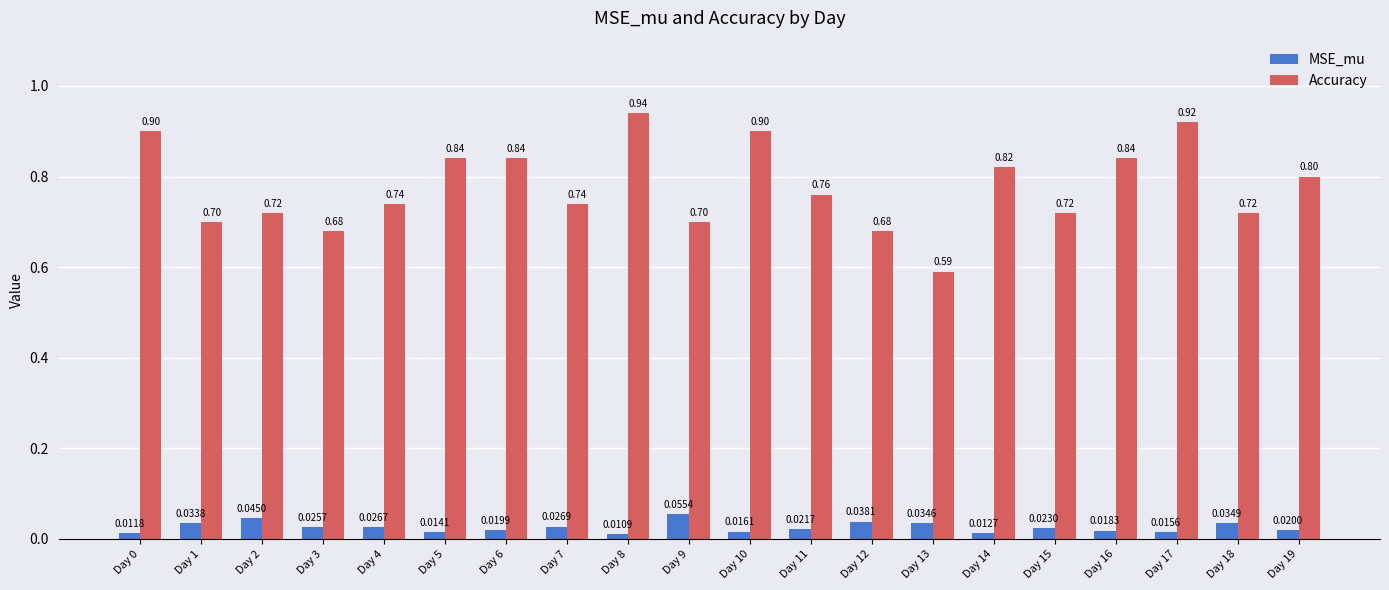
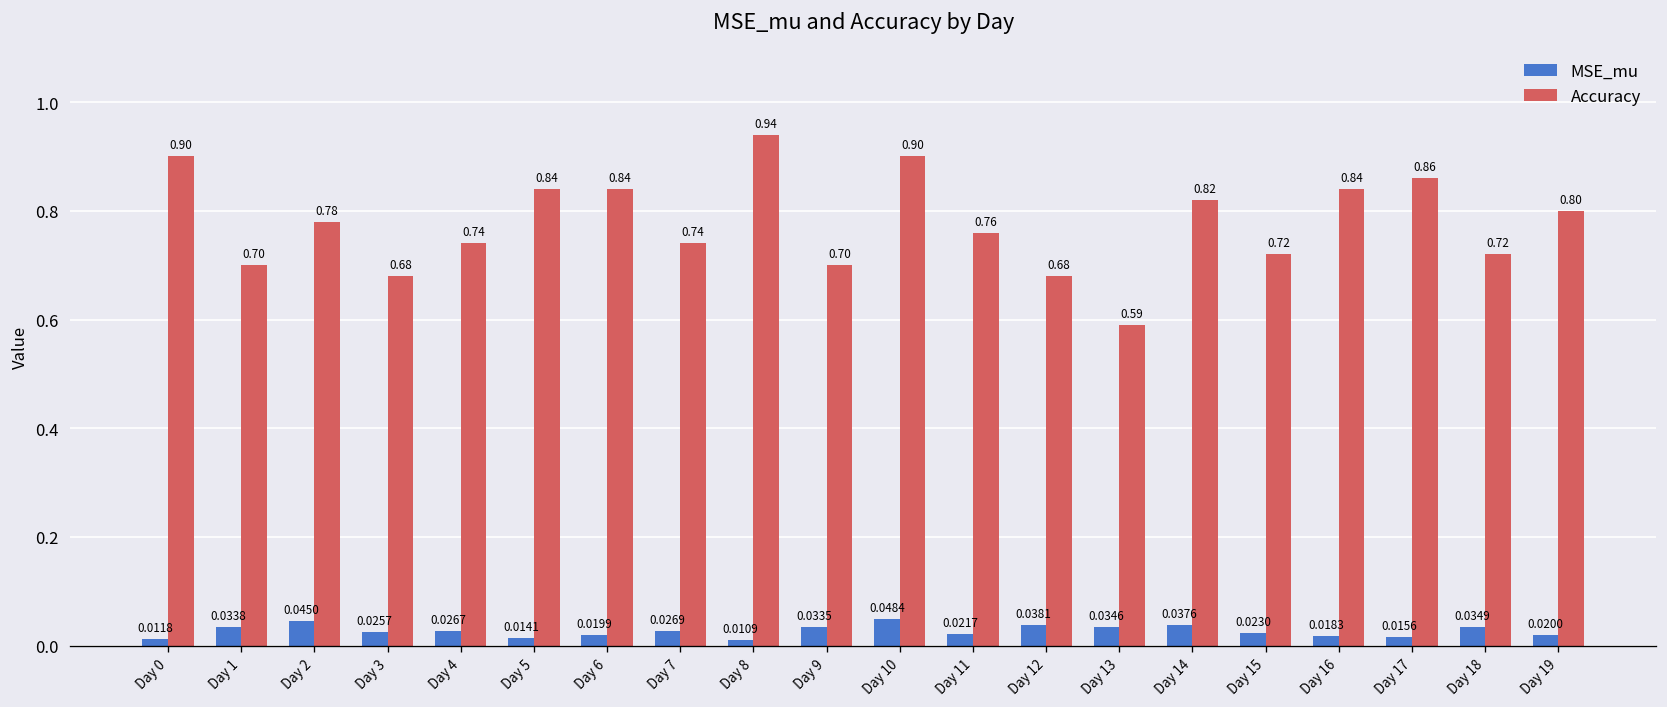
  {
    "MSE_mu": {
      "Day 0": 0.0118,
      "Day 1": 0.0338,
      "Day 2": 0.0450,
      "Day 3": 0.0257,
      "Day 4": 0.0267,
      "Day 5": 0.0141,
      "Day 6": 0.0199,
      "Day 7": 0.0269,
      "Day 8": 0.0109,
-     "Day 9": 0.0554,
-     "Day 10": 0.0161,
+     "Day 9": 0.0335,
+     "Day 10": 0.0484,
      "Day 11": 0.0217,
      "Day 12": 0.0381,
      "Day 13": 0.0346,
-     "Day 14": 0.0127,
+     "Day 14": 0.0376,
      "Day 15": 0.0230,
      "Day 16": 0.0183,
      "Day 17": 0.0156,
      "Day 18": 0.0349,
      "Day 19": 0.0200
    },
    "Accuracy": {
      "Day 0": 0.90,
      "Day 1": 0.70,
-     "Day 2": 0.72,
+     "Day 2": 0.78,
      "Day 3": 0.68,
      "Day 4": 0.74,
      "Day 5": 0.84,
      "Day 6": 0.84,
      "Day 7": 0.74,
      "Day 8": 0.94,
      "Day 9": 0.70,
      "Day 10": 0.90,
      "Day 11": 0.76,
      "Day 12": 0.68,
      "Day 13": 0.59,
      "Day 14": 0.82,
      "Day 15": 0.72,
      "Day 16": 0.84,
-     "Day 17": 0.92,
+     "Day 17": 0.86,
      "Day 18": 0.72,
      "Day 19": 0.80
    }
  }
